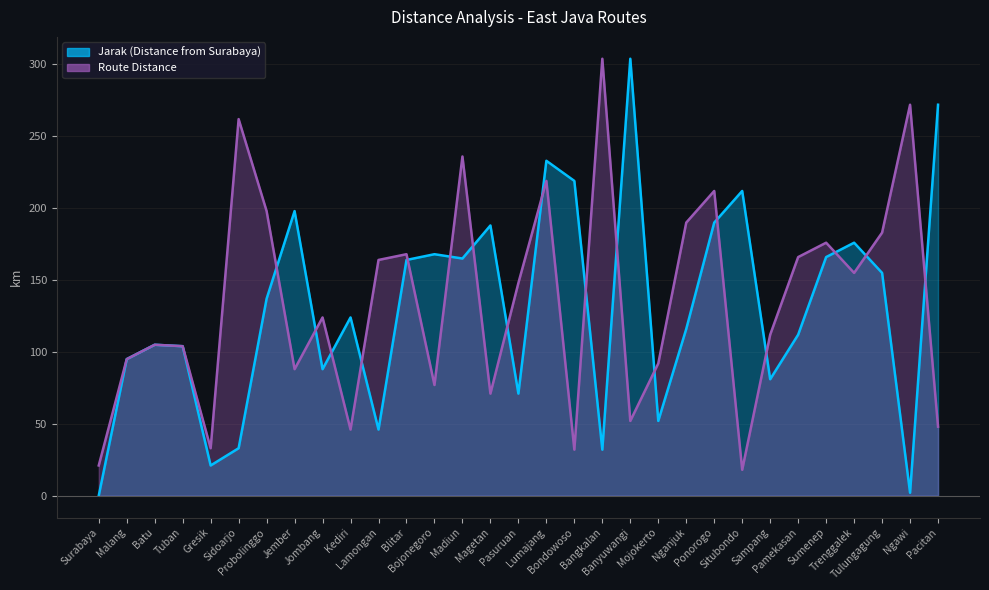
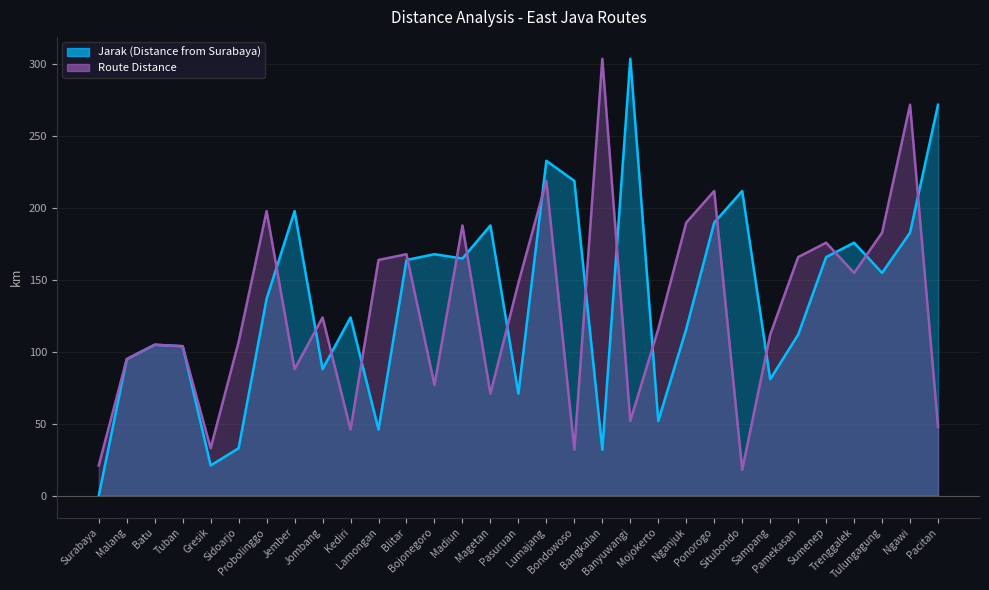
  {
    "Jarak (Distance from Surabaya)": {
      "Surabaya": 0,
      "Gresik": 21,
      "Sidoarjo": 33,
      "Probolinggo": 137,
      "Jember": 198,
      "Jombang": 88,
      "Kediri": 124,
      "Lamongan": 46,
      "Blitar": 164,
      "Bojonegoro": 168,
      "Madiun": 165,
      "Magetan": 188,
      "Pasuruan": 71,
      "Lumajang": 233,
      "Bondowoso": 219,
      "Bangkalan": 32,
      "Banyuwangi": 304,
      "Mojokerto": 52,
      "Nganjuk": 116,
      "Ponorogo": 190,
      "Situbondo": 212,
      "Sampang": 81,
      "Pamekasan": 112,
      "Sumenep": 166,
      "Trenggalek": 176,
      "Tulungagung": 155,
-     "Ngawi": 2,
+     "Ngawi": 183,
      "Pacitan": 272
    },
    "Route Distance": {
      "Surabaya": 21,
      "Gresik": 33,
-     "Sidoarjo": 262,
+     "Sidoarjo": 107,
      "Probolinggo": 198,
      "Jember": 88,
      "Jombang": 124,
      "Kediri": 46,
      "Lamongan": 164,
      "Blitar": 168,
      "Bojonegoro": 77,
-     "Madiun": 236,
+     "Madiun": 188,
      "Magetan": 71,
      "Pasuruan": 148,
      "Lumajang": 219,
      "Bondowoso": 32,
      "Bangkalan": 304,
      "Banyuwangi": 52,
-     "Mojokerto": 92,
+     "Mojokerto": 116,
      "Nganjuk": 190,
      "Ponorogo": 212,
      "Situbondo": 18,
      "Sampang": 112,
      "Pamekasan": 166,
      "Sumenep": 176,
      "Trenggalek": 155,
      "Tulungagung": 183,
      "Ngawi": 272,
      "Pacitan": 48
    }
  }
